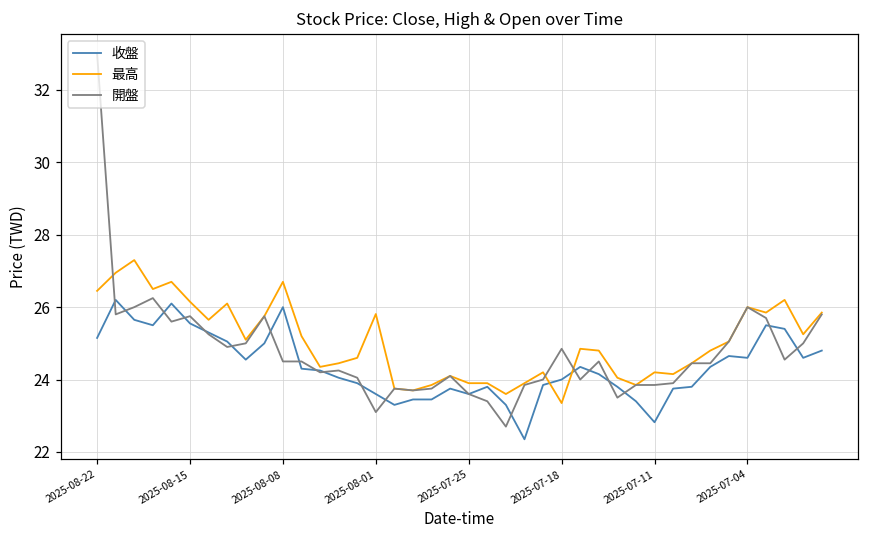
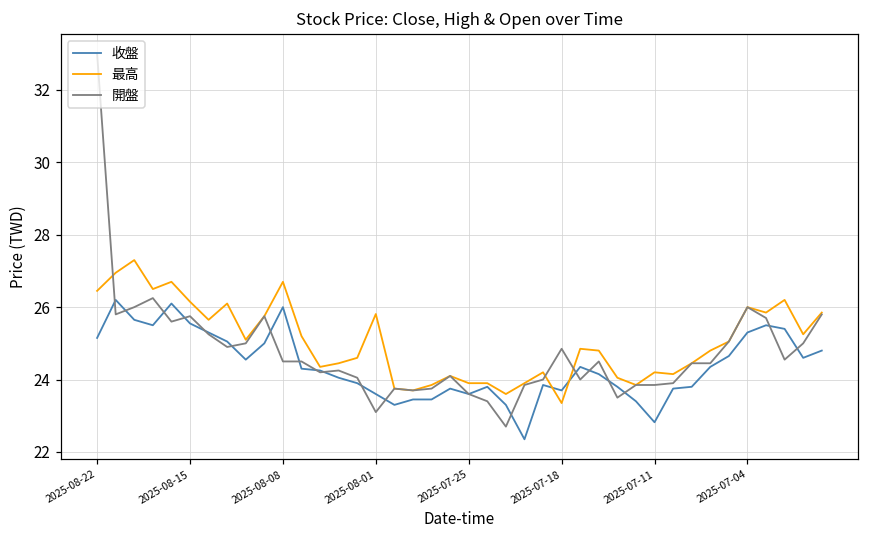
  {
    "收盤": {
      "2025-08-22": 25.2,
      "2025-08-15": 25.6,
      "2025-08-08": 26.0,
      "2025-08-01": 23.6,
-     "2025-07-18": 24.0,
+     "2025-07-18": 23.7,
      "2025-07-11": 22.8,
-     "2025-07-04": 24.6
+     "2025-07-04": 25.3
    },
    "最高": {
      "2025-08-22": 26.5,
      "2025-08-15": 26.2,
      "2025-08-08": 26.7,
      "2025-08-01": 25.8,
      "2025-07-25": 23.9,
      "2025-07-18": 23.4,
      "2025-07-11": 24.2
    },
    "開盤": {
      "2025-08-15": 25.8,
      "2025-08-08": 24.5,
      "2025-08-01": 23.1,
      "2025-07-18": 24.9,
      "2025-07-11": 23.9
    }
  }
